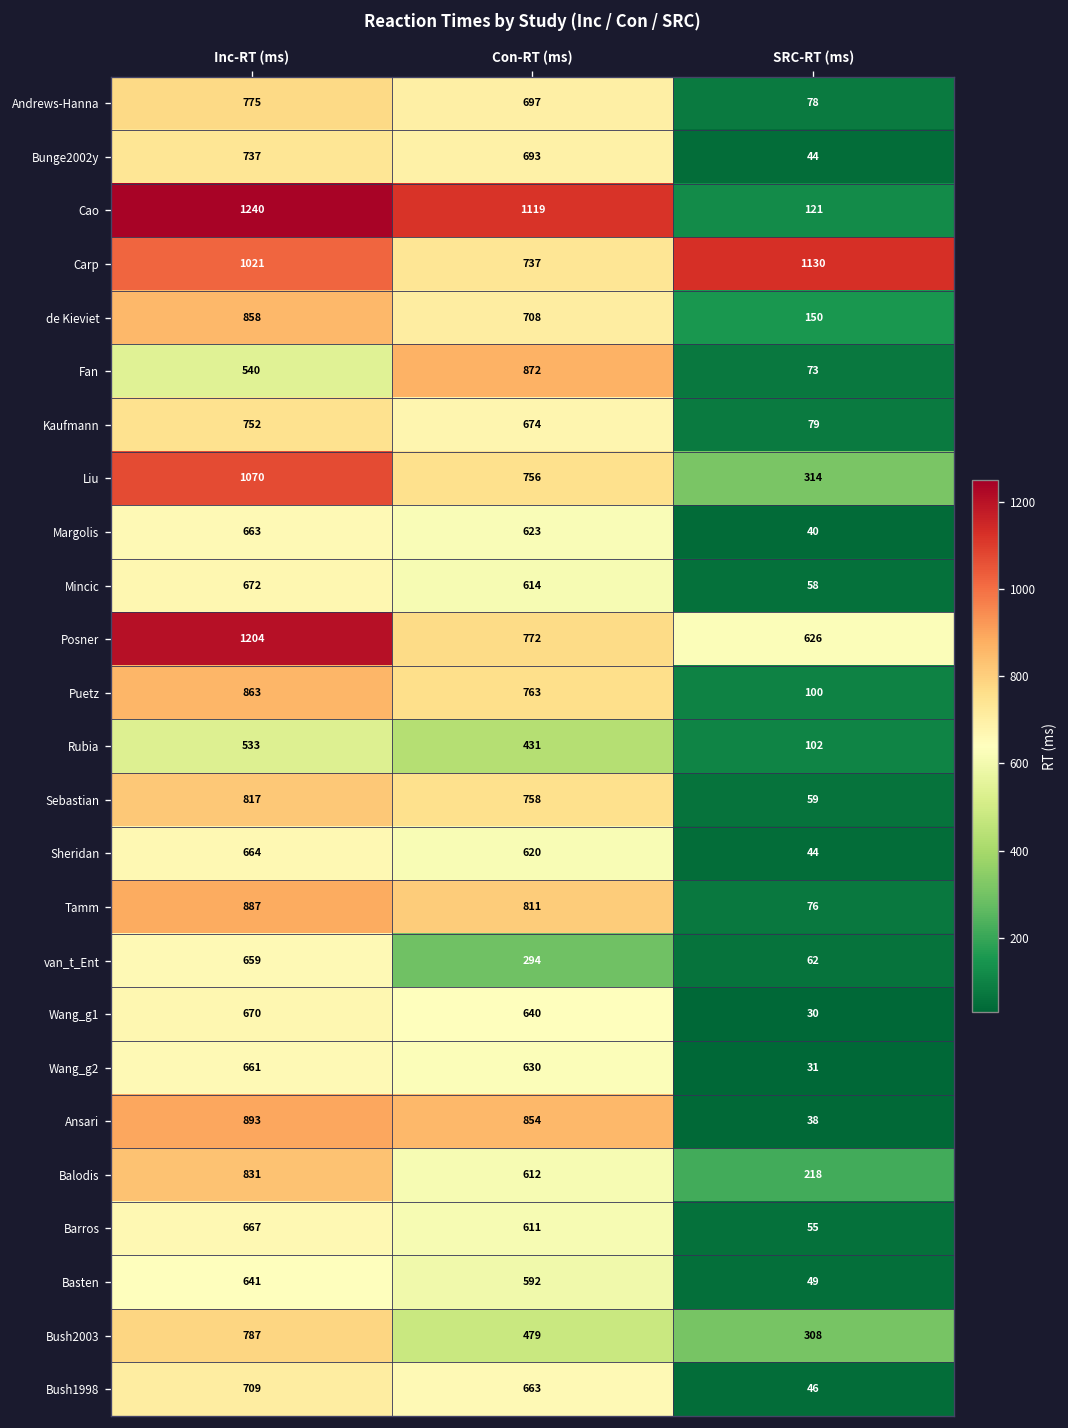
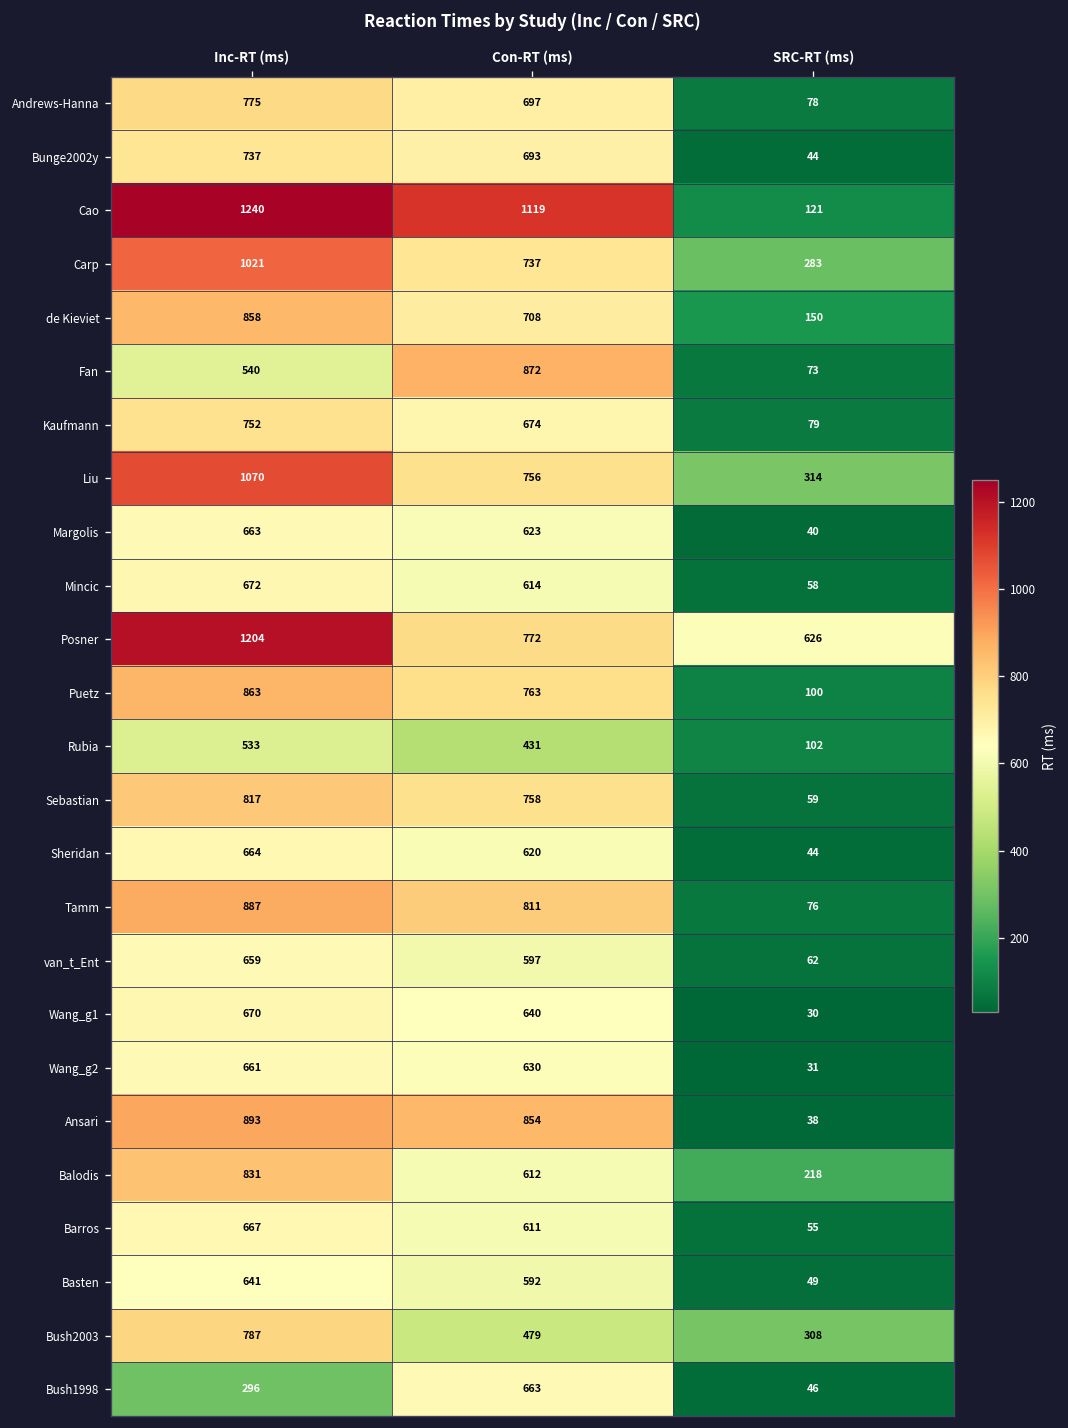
  {
    "Andrews-Hanna": {
      "Inc-RT (ms)": 775,
      "Con-RT (ms)": 697,
      "SRC-RT (ms)": 78
    },
    "Bunge2002y": {
      "Inc-RT (ms)": 737,
      "Con-RT (ms)": 693,
      "SRC-RT (ms)": 44
    },
    "Cao": {
      "Inc-RT (ms)": 1240,
      "Con-RT (ms)": 1119,
      "SRC-RT (ms)": 121
    },
    "Carp": {
      "Inc-RT (ms)": 1021,
      "Con-RT (ms)": 737,
-     "SRC-RT (ms)": 1130
+     "SRC-RT (ms)": 283
    },
    "de Kieviet": {
      "Inc-RT (ms)": 858,
      "Con-RT (ms)": 708,
      "SRC-RT (ms)": 150
    },
    "Fan": {
      "Inc-RT (ms)": 540,
      "Con-RT (ms)": 872,
      "SRC-RT (ms)": 73
    },
    "Kaufmann": {
      "Inc-RT (ms)": 752,
      "Con-RT (ms)": 674,
      "SRC-RT (ms)": 79
    },
    "Liu": {
      "Inc-RT (ms)": 1070,
      "Con-RT (ms)": 756,
      "SRC-RT (ms)": 314
    },
    "Margolis": {
      "Inc-RT (ms)": 663,
      "Con-RT (ms)": 623,
      "SRC-RT (ms)": 40
    },
    "Mincic": {
      "Inc-RT (ms)": 672,
      "Con-RT (ms)": 614,
      "SRC-RT (ms)": 58
    },
    "Posner": {
      "Inc-RT (ms)": 1204,
      "Con-RT (ms)": 772,
      "SRC-RT (ms)": 626
    },
    "Puetz": {
      "Inc-RT (ms)": 863,
      "Con-RT (ms)": 763,
      "SRC-RT (ms)": 100
    },
    "Rubia": {
      "Inc-RT (ms)": 533,
      "Con-RT (ms)": 431,
      "SRC-RT (ms)": 102
    },
    "Sebastian": {
      "Inc-RT (ms)": 817,
      "Con-RT (ms)": 758,
      "SRC-RT (ms)": 59
    },
    "Sheridan": {
      "Inc-RT (ms)": 664,
      "Con-RT (ms)": 620,
      "SRC-RT (ms)": 44
    },
    "Tamm": {
      "Inc-RT (ms)": 887,
      "Con-RT (ms)": 811,
      "SRC-RT (ms)": 76
    },
    "van_t_Ent": {
      "Inc-RT (ms)": 659,
-     "Con-RT (ms)": 294,
+     "Con-RT (ms)": 597,
      "SRC-RT (ms)": 62
    },
    "Wang_g1": {
      "Inc-RT (ms)": 670,
      "Con-RT (ms)": 640,
      "SRC-RT (ms)": 30
    },
    "Wang_g2": {
      "Inc-RT (ms)": 661,
      "Con-RT (ms)": 630,
      "SRC-RT (ms)": 31
    },
    "Ansari": {
      "Inc-RT (ms)": 893,
      "Con-RT (ms)": 854,
      "SRC-RT (ms)": 38
    },
    "Balodis": {
      "Inc-RT (ms)": 831,
      "Con-RT (ms)": 612,
      "SRC-RT (ms)": 218
    },
    "Barros": {
      "Inc-RT (ms)": 667,
      "Con-RT (ms)": 611,
      "SRC-RT (ms)": 55
    },
    "Basten": {
      "Inc-RT (ms)": 641,
      "Con-RT (ms)": 592,
      "SRC-RT (ms)": 49
    },
    "Bush2003": {
      "Inc-RT (ms)": 787,
      "Con-RT (ms)": 479,
      "SRC-RT (ms)": 308
    },
    "Bush1998": {
-     "Inc-RT (ms)": 709,
+     "Inc-RT (ms)": 296,
      "Con-RT (ms)": 663,
      "SRC-RT (ms)": 46
    }
  }
